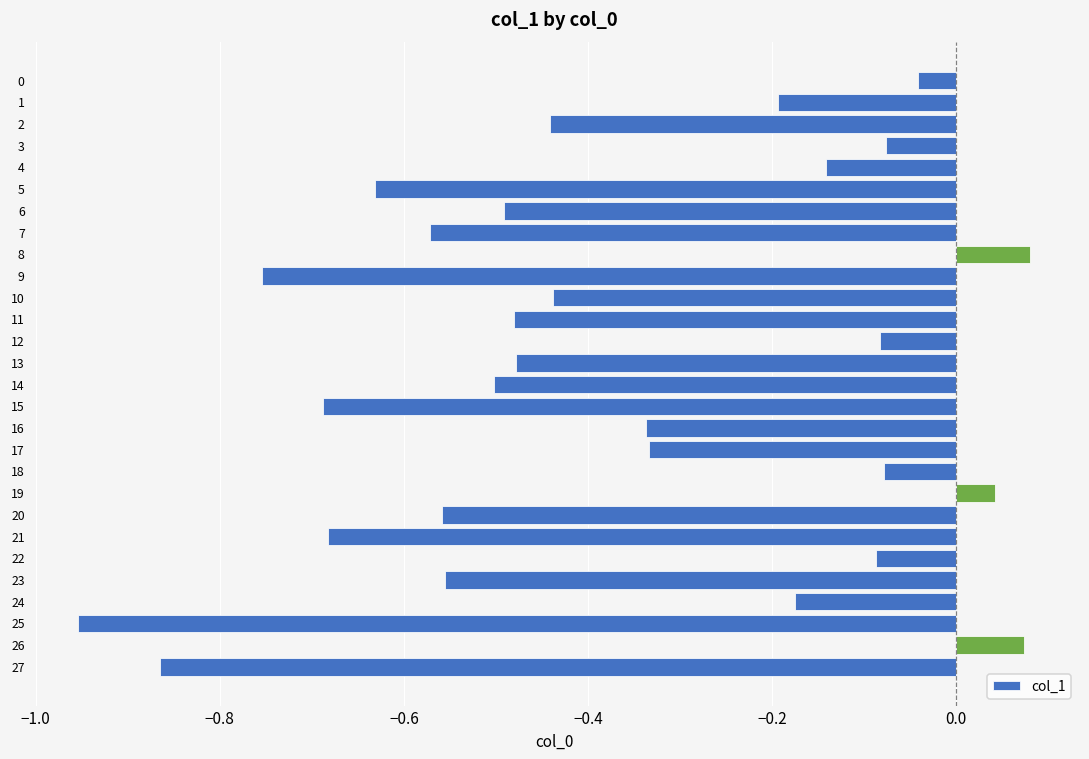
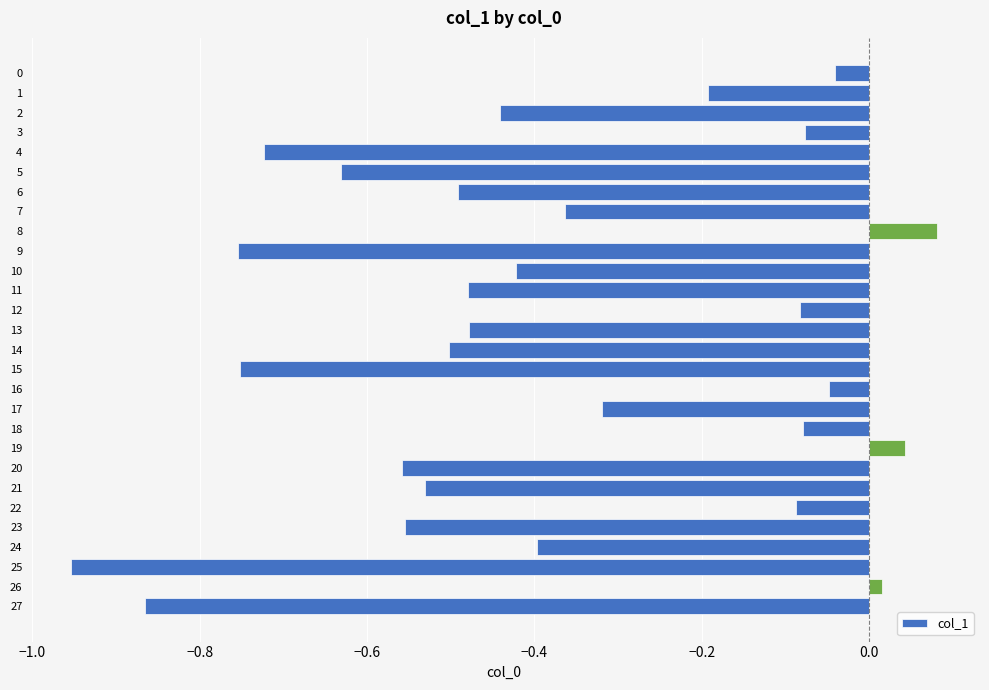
  {
    "0": -0.04,
    "1": -0.19,
    "2": -0.44,
    "3": -0.08,
-   "4": -0.14,
+   "4": -0.72,
    "5": -0.63,
    "6": -0.49,
-   "7": -0.57,
+   "7": -0.36,
    "8": 0.08,
    "9": -0.75,
-   "10": -0.44,
+   "10": -0.42,
    "11": -0.48,
    "12": -0.08,
    "13": -0.48,
    "14": -0.50,
-   "15": -0.69,
-   "16": -0.34,
-   "17": -0.33,
+   "15": -0.75,
+   "16": -0.05,
+   "17": -0.32,
    "18": -0.08,
    "19": 0.04,
    "20": -0.56,
-   "21": -0.68,
+   "21": -0.53,
    "22": -0.09,
    "23": -0.55,
-   "24": -0.18,
+   "24": -0.40,
    "25": -0.95,
-   "26": 0.07,
+   "26": 0.02,
    "27": -0.87
  }
